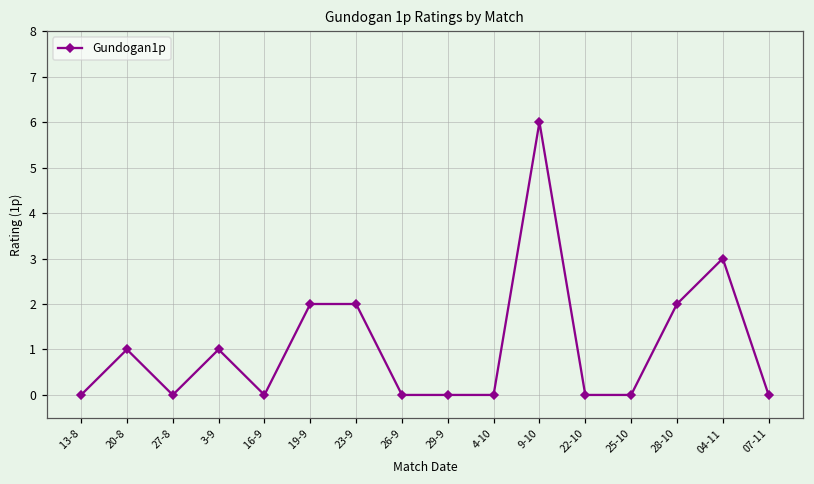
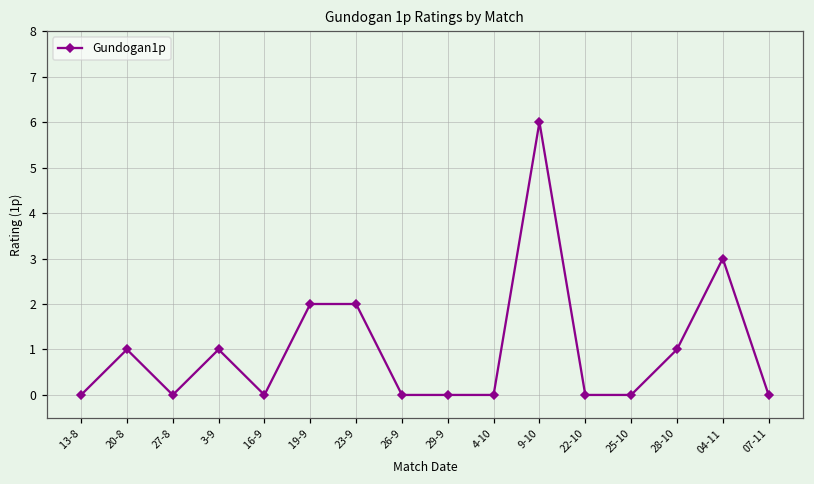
  {
    "13-8": 0,
    "20-8": 1,
    "27-8": 0,
    "3-9": 1,
    "16-9": 0,
    "19-9": 2,
    "23-9": 2,
    "26-9": 0,
    "29-9": 0,
    "4-10": 0,
    "9-10": 6,
    "22-10": 0,
    "25-10": 0,
-   "28-10": 2,
+   "28-10": 1,
    "04-11": 3,
    "07-11": 0
  }
